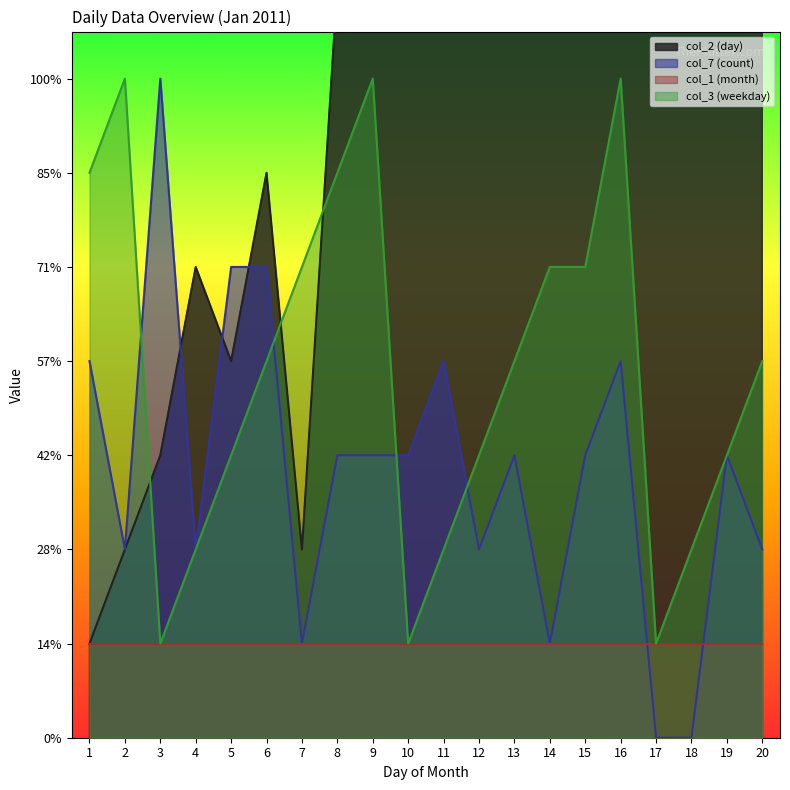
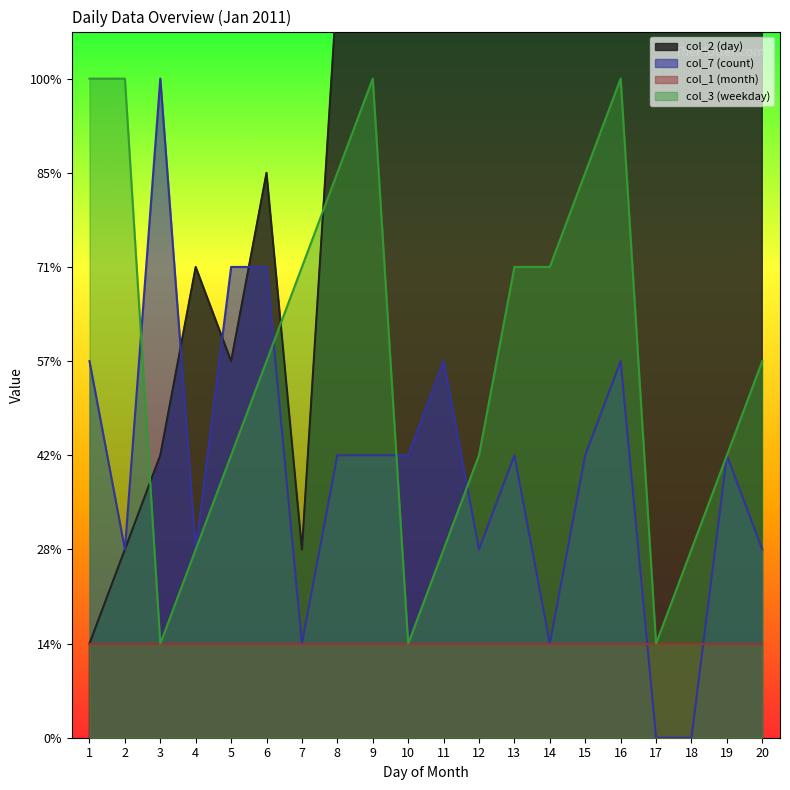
  {
    "col_2 (day)": {
      "3": "43%",
      "4": "71%",
      "5": "57%",
      "6": "86%",
      "7": "29%"
    },
    "col_7 (count)": {
      "1": "57%",
      "3": "100%",
      "5": "71%",
      "6": "71%",
      "8": "43%",
      "9": "43%",
      "10": "43%",
      "11": "57%",
      "12": "29%",
      "13": "43%",
      "15": "43%",
      "16": "57%",
      "17": "0%",
      "18": "0%",
      "20": "29%"
    },
    "col_1 (month)": {
      "2": "14%",
      "4": "14%",
      "5": "14%",
      "6": "14%",
      "8": "14%",
      "9": "14%",
      "11": "14%",
      "12": "14%",
      "13": "14%",
      "15": "14%",
      "16": "14%",
      "18": "14%",
      "19": "14%",
      "20": "14%"
    },
    "col_3 (weekday)": {
-     "1": "86%",
+     "1": "100%",
      "2": "100%",
      "5": "43%",
      "6": "57%",
      "7": "71%",
      "8": "86%",
      "9": "100%",
      "11": "29%",
      "12": "43%",
-     "13": "57%",
+     "13": "71%",
      "14": "71%",
-     "15": "71%",
+     "15": "86%",
      "16": "100%",
      "18": "29%",
      "20": "57%"
    }
  }
